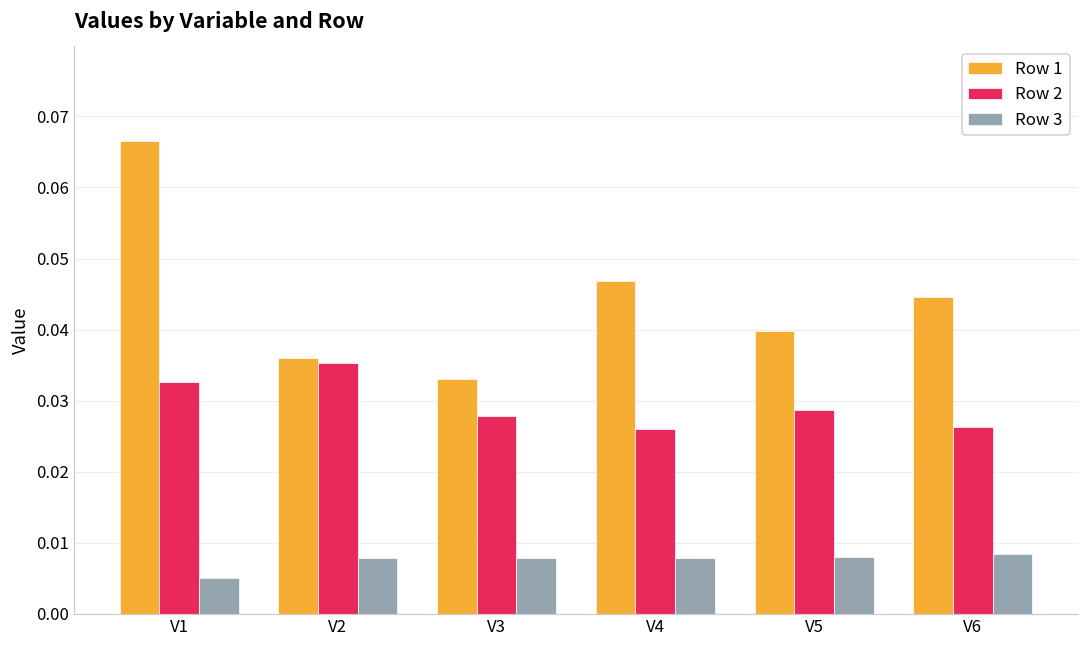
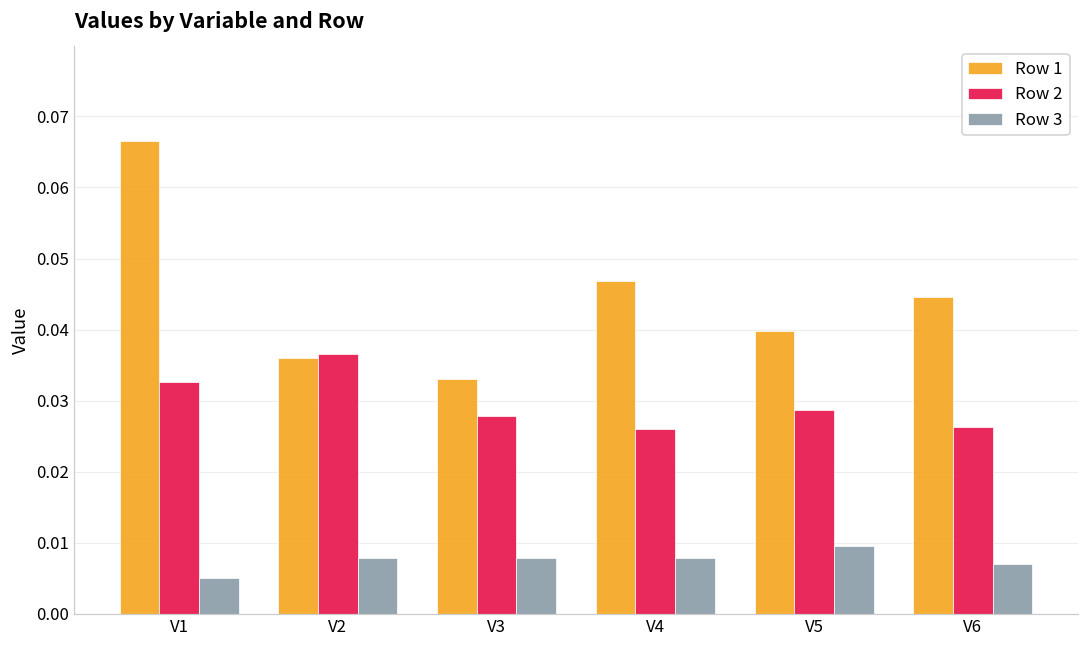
  {
    "Row 1": {
      "V1": 0.067,
      "V2": 0.036,
      "V3": 0.033,
      "V4": 0.047,
      "V5": 0.040,
      "V6": 0.045
    },
    "Row 2": {
      "V1": 0.033,
-     "V2": 0.035,
+     "V2": 0.037,
      "V3": 0.028,
      "V4": 0.026,
      "V5": 0.029,
      "V6": 0.026
    },
    "Row 3": {
      "V1": 0.005,
      "V2": 0.008,
      "V3": 0.008,
      "V4": 0.008,
-     "V5": 0.008,
-     "V6": 0.008
+     "V5": 0.010,
+     "V6": 0.007
    }
  }
